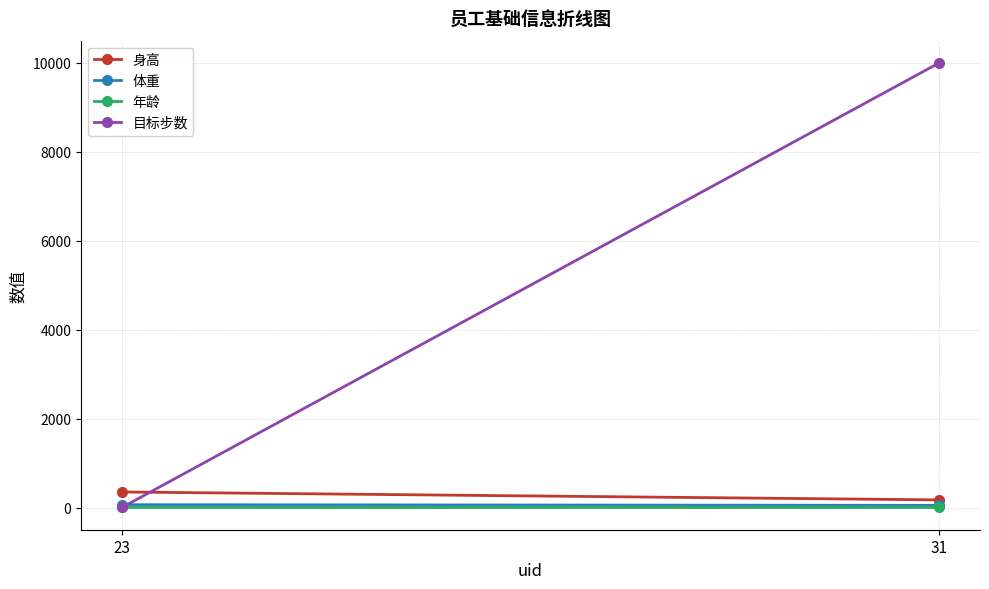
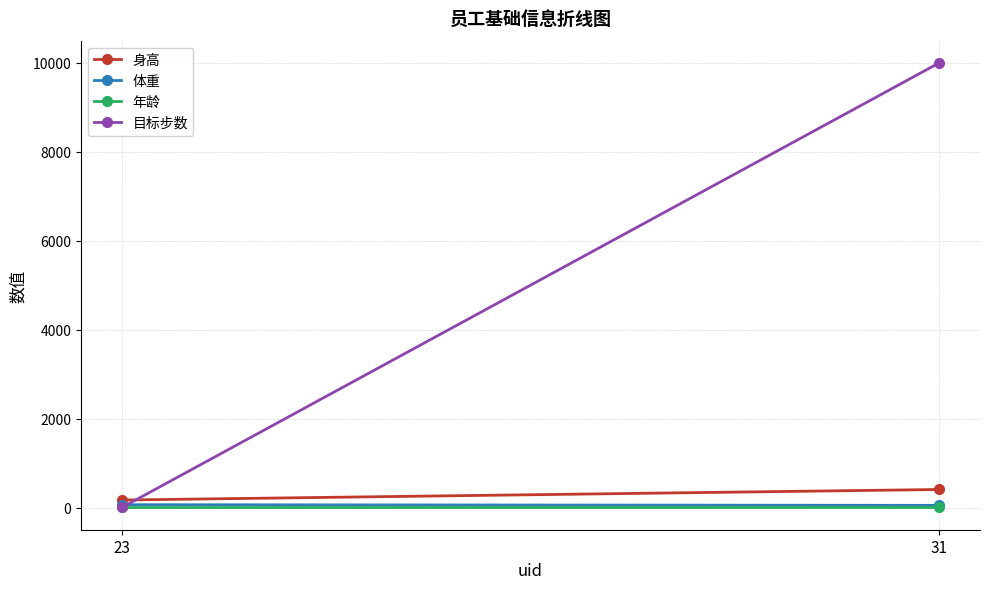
  {
    "身高": {
-     "23": 400,
-     "31": 200
+     "23": 200,
+     "31": 400
    },
    "目标步数": {
      "31": 10000
    }
  }
